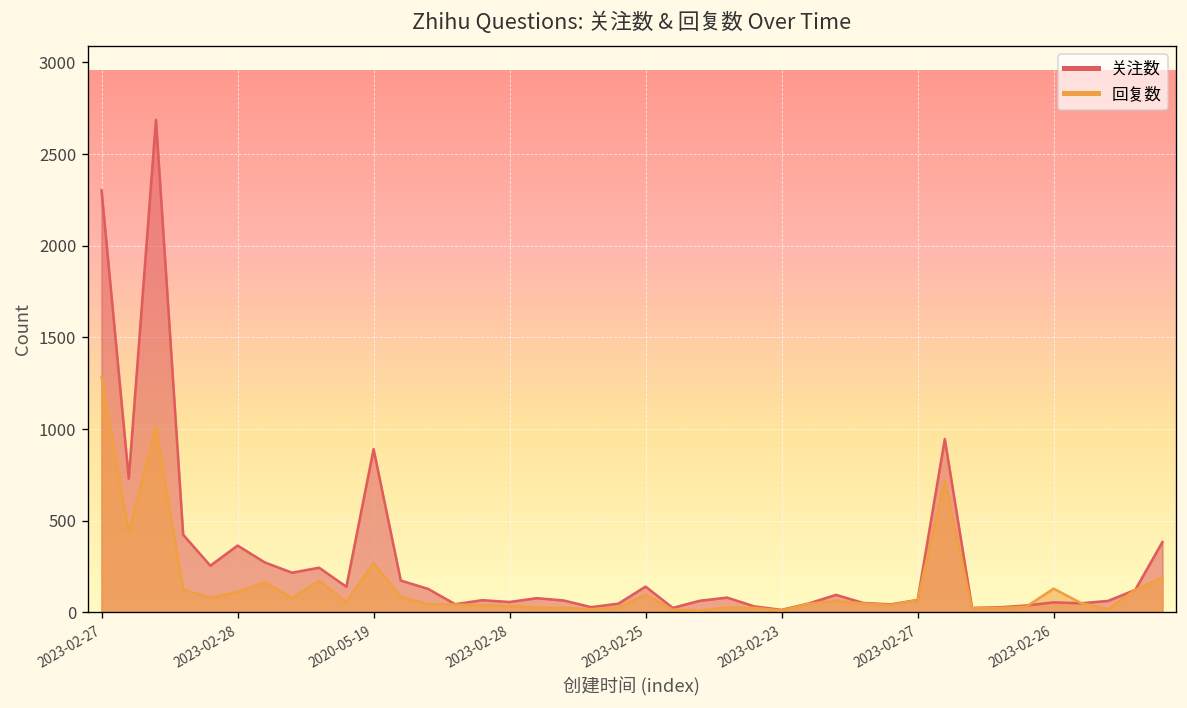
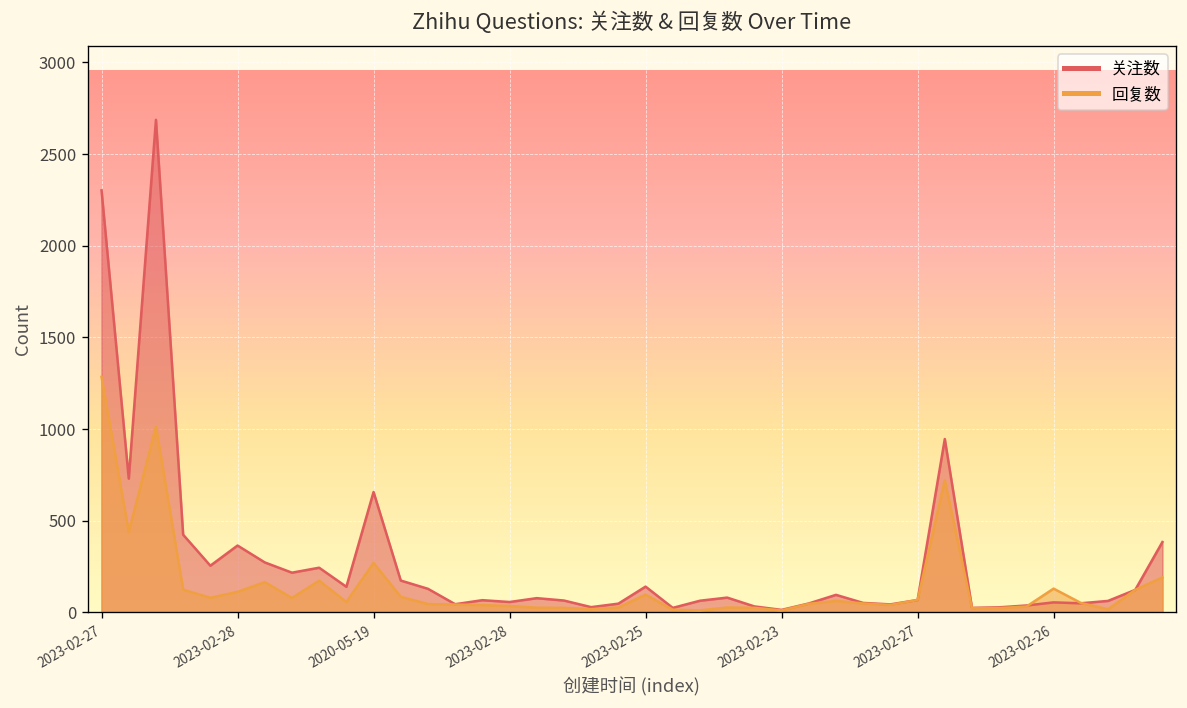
  {
    "关注数": {
-     "2020-05-19": 890,
+     "2020-05-19": 660,
      "2023-02-26": 60
    },
    "回复数": {
      "2020-05-19": 270,
      "2023-02-26": 130
    }
  }
